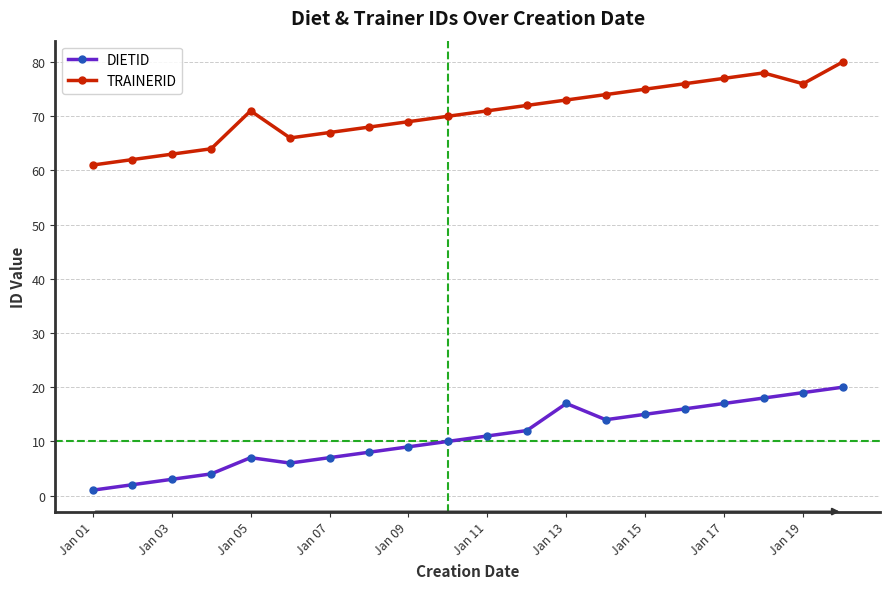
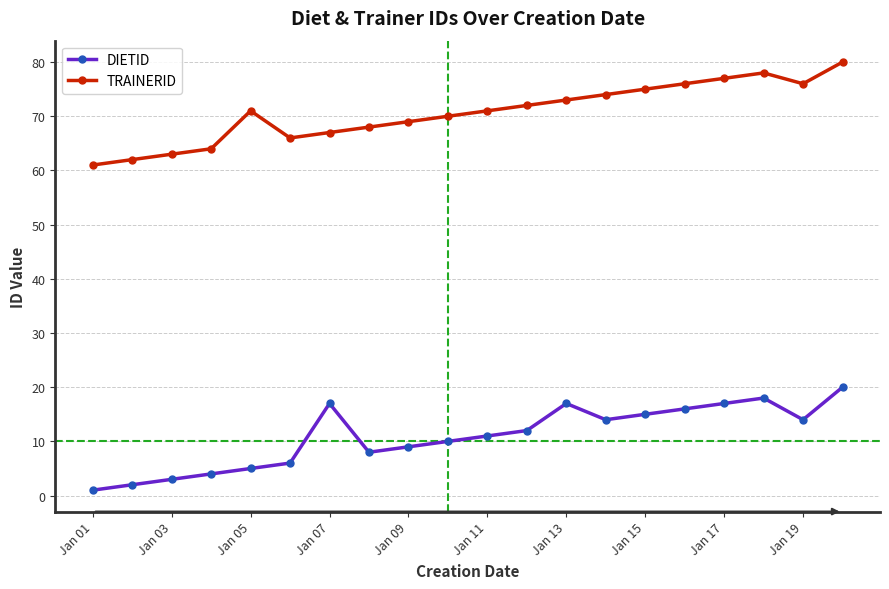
  {
    "DIETID": {
      "Jan 01": 1,
      "Jan 03": 3,
-     "Jan 05": 7,
-     "Jan 07": 7,
+     "Jan 05": 5,
+     "Jan 07": 17,
      "Jan 09": 9,
      "Jan 11": 11,
      "Jan 13": 17,
      "Jan 15": 15,
      "Jan 17": 17,
-     "Jan 19": 19
+     "Jan 19": 14
    },
    "TRAINERID": {
      "Jan 01": 61,
      "Jan 03": 63,
      "Jan 05": 71,
      "Jan 07": 67,
      "Jan 09": 69,
      "Jan 11": 71,
      "Jan 13": 73,
      "Jan 15": 75,
      "Jan 17": 77,
      "Jan 19": 76
    }
  }
